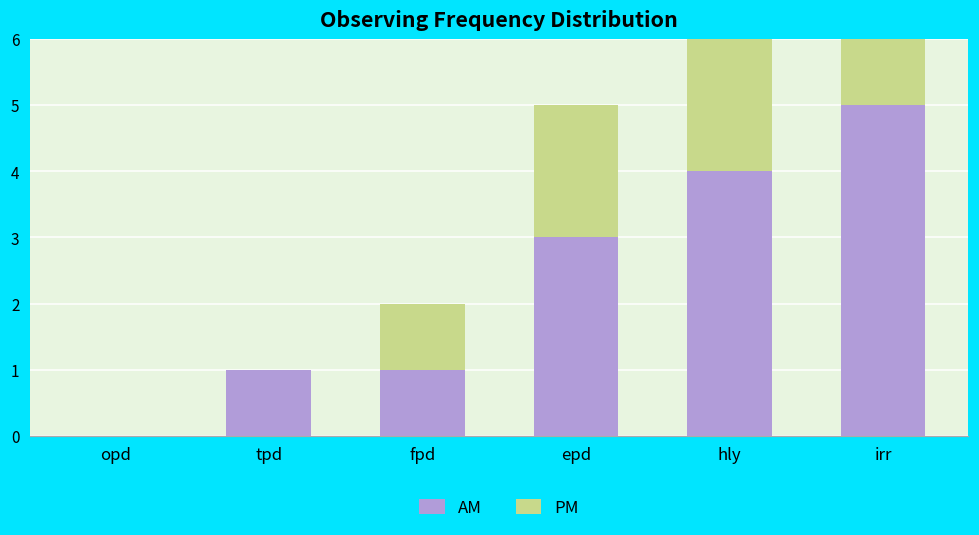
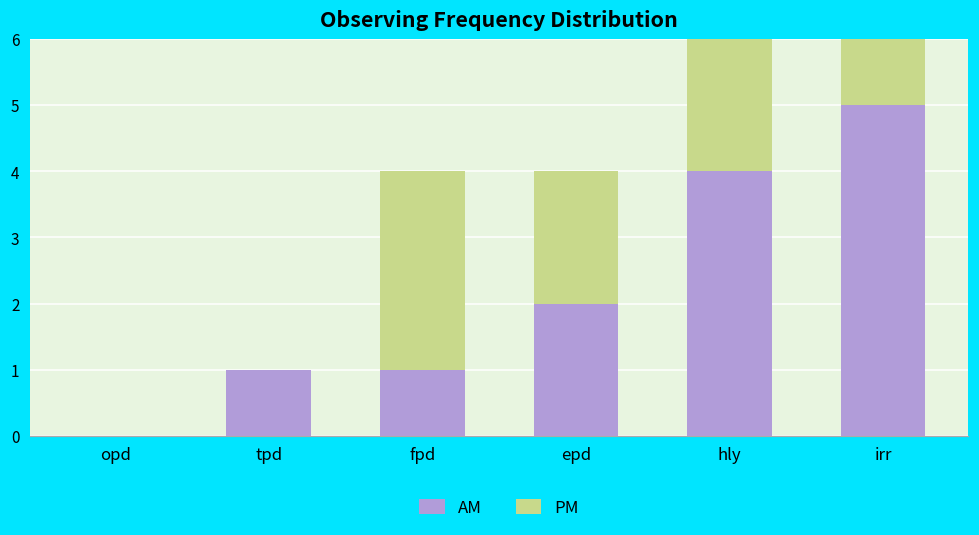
  {
    "AM": {
      "opd": 0,
      "tpd": 1,
      "fpd": 1,
-     "epd": 3,
+     "epd": 2,
      "hly": 4,
      "irr": 5
    },
    "PM": {
      "opd": 0,
      "tpd": 0,
-     "fpd": 1,
+     "fpd": 3,
      "epd": 2,
      "hly": 2
    }
  }
